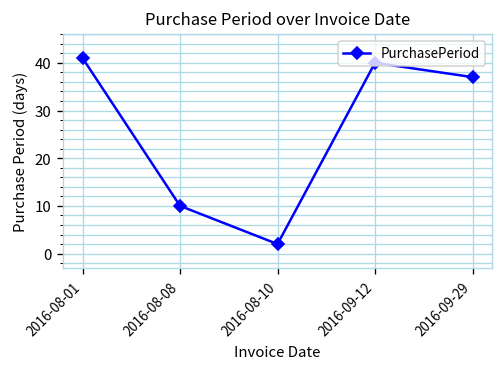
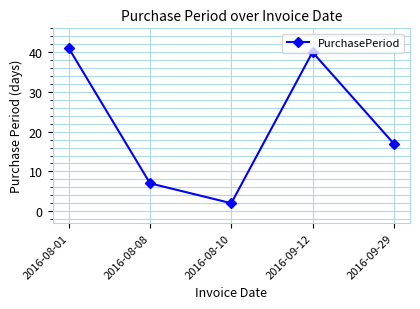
  {
    "2016-08-01": 41,
-   "2016-08-08": 10,
+   "2016-08-08": 7,
    "2016-08-10": 2,
-   "2016-09-29": 37
+   "2016-09-29": 17
  }
